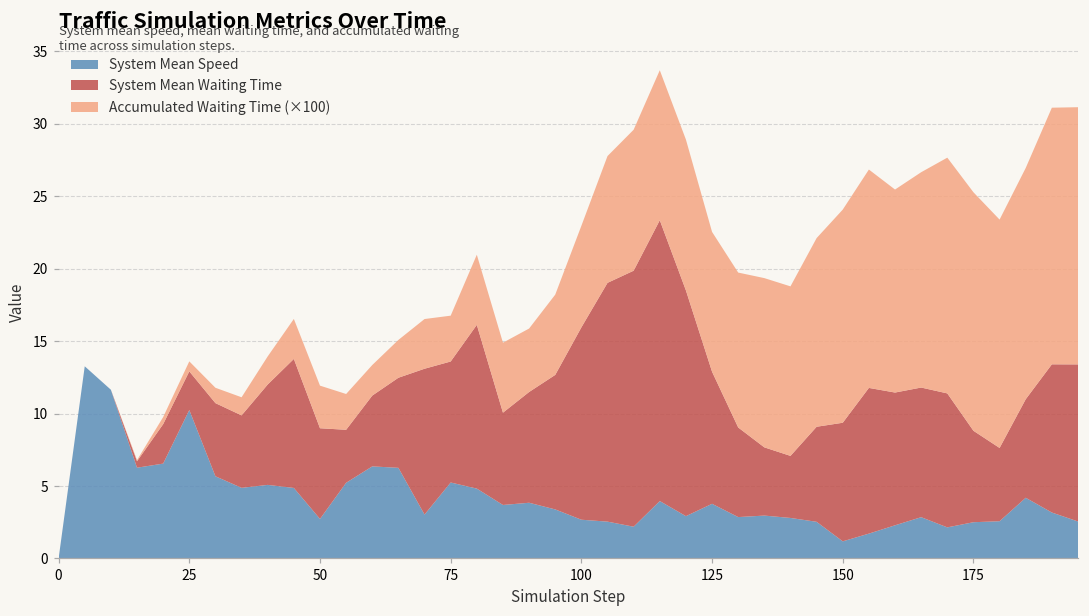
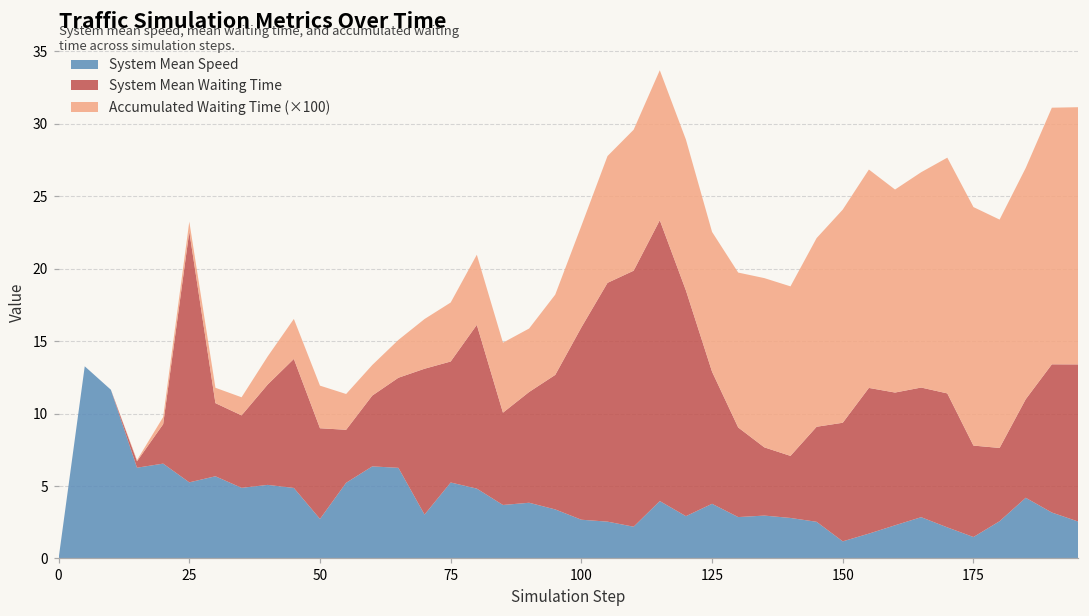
  {
    "System Mean Speed": {
-     "25": 10.2,
+     "25": 5.3,
      "50": 2.7,
      "75": 5.2,
      "100": 2.7,
      "125": 3.8,
      "150": 1.2,
-     "175": 2.5
+     "175": 1.5
    },
    "System Mean Waiting Time": {
-     "25": 2.7,
+     "25": 17.3,
      "50": 6.3,
      "75": 8.4,
      "100": 13.3,
      "125": 9.1,
      "150": 8.2,
      "175": 6.3
    },
    "Accumulated Waiting Time (×100)": {
      "25": 0.7,
      "50": 2.9,
-     "75": 3.2,
+     "75": 4.1,
      "100": 7.0,
      "125": 9.6,
      "150": 14.7,
      "175": 16.5
    }
  }
